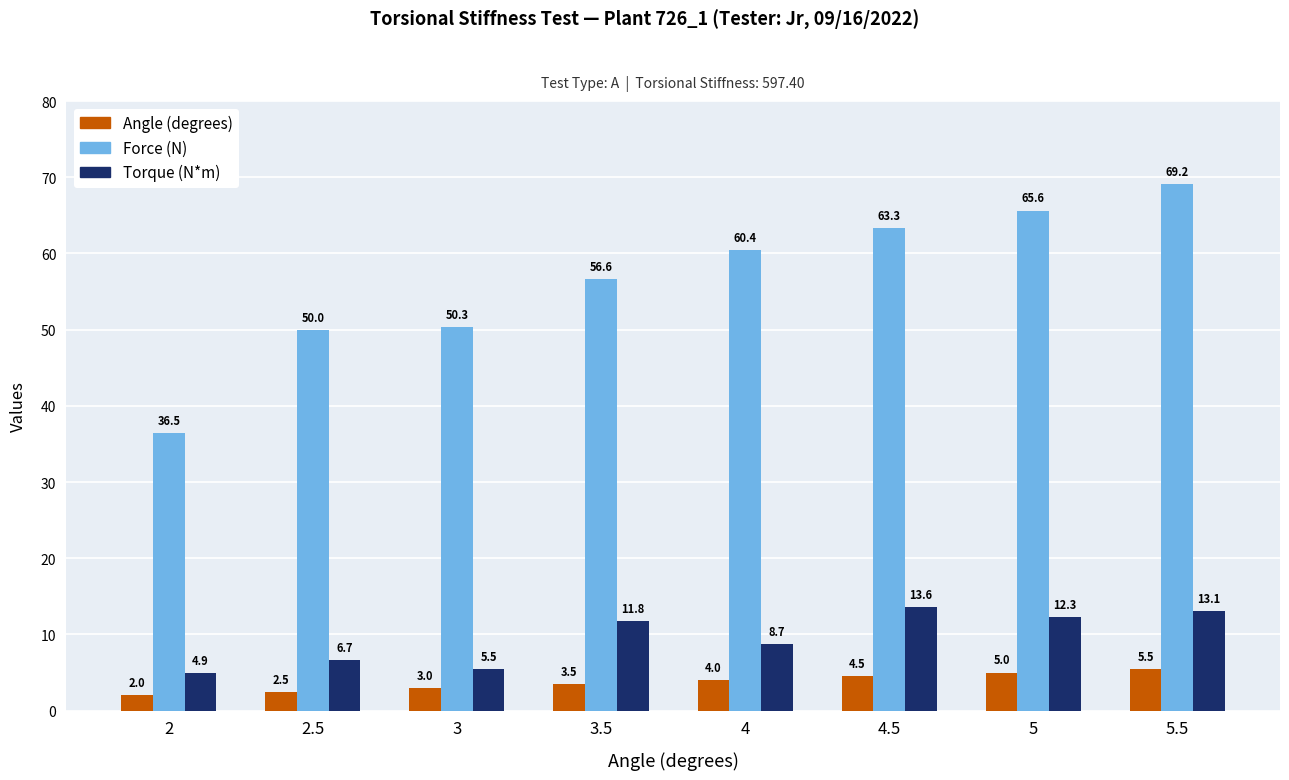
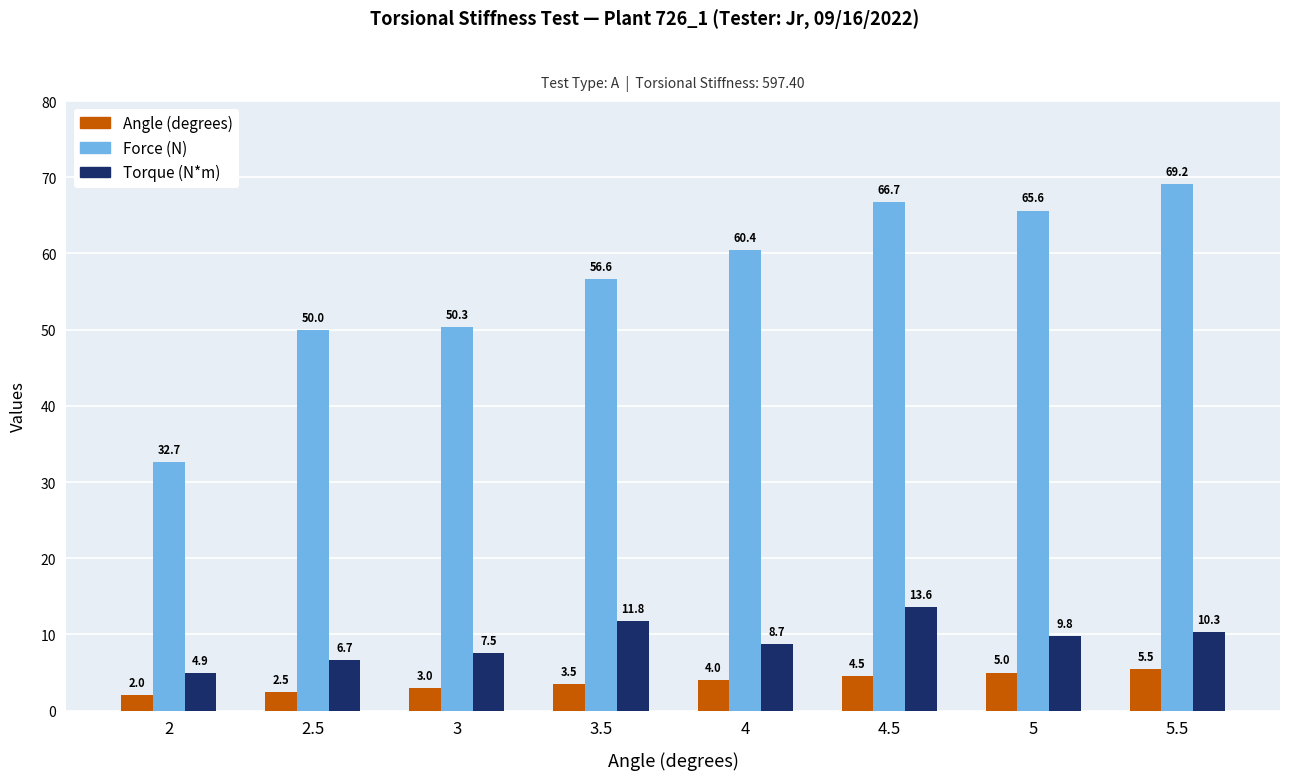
  {
    "Angle (degrees)": {
      "2": 2.0,
      "2.5": 2.5,
      "3": 3.0,
      "3.5": 3.5,
      "4": 4.0,
      "4.5": 4.5,
      "5": 5.0,
      "5.5": 5.5
    },
    "Force (N)": {
-     "2": 36.5,
+     "2": 32.7,
      "2.5": 50.0,
      "3": 50.3,
      "3.5": 56.6,
      "4": 60.4,
-     "4.5": 63.3,
+     "4.5": 66.7,
      "5": 65.6,
      "5.5": 69.2
    },
    "Torque (N*m)": {
      "2": 4.9,
      "2.5": 6.7,
-     "3": 5.5,
+     "3": 7.5,
      "3.5": 11.8,
      "4": 8.7,
      "4.5": 13.6,
-     "5": 12.3,
-     "5.5": 13.1
+     "5": 9.8,
+     "5.5": 10.3
    }
  }
